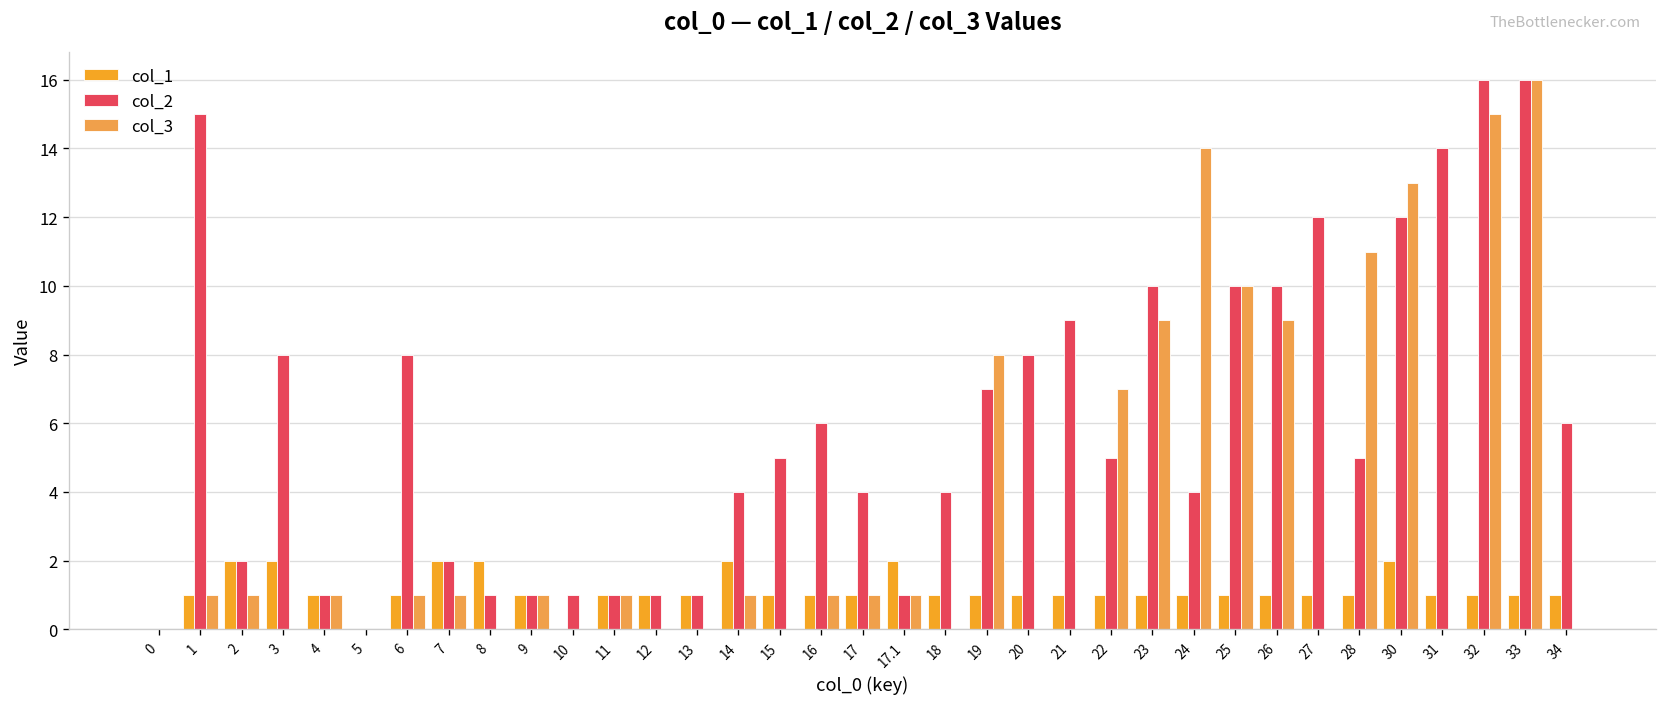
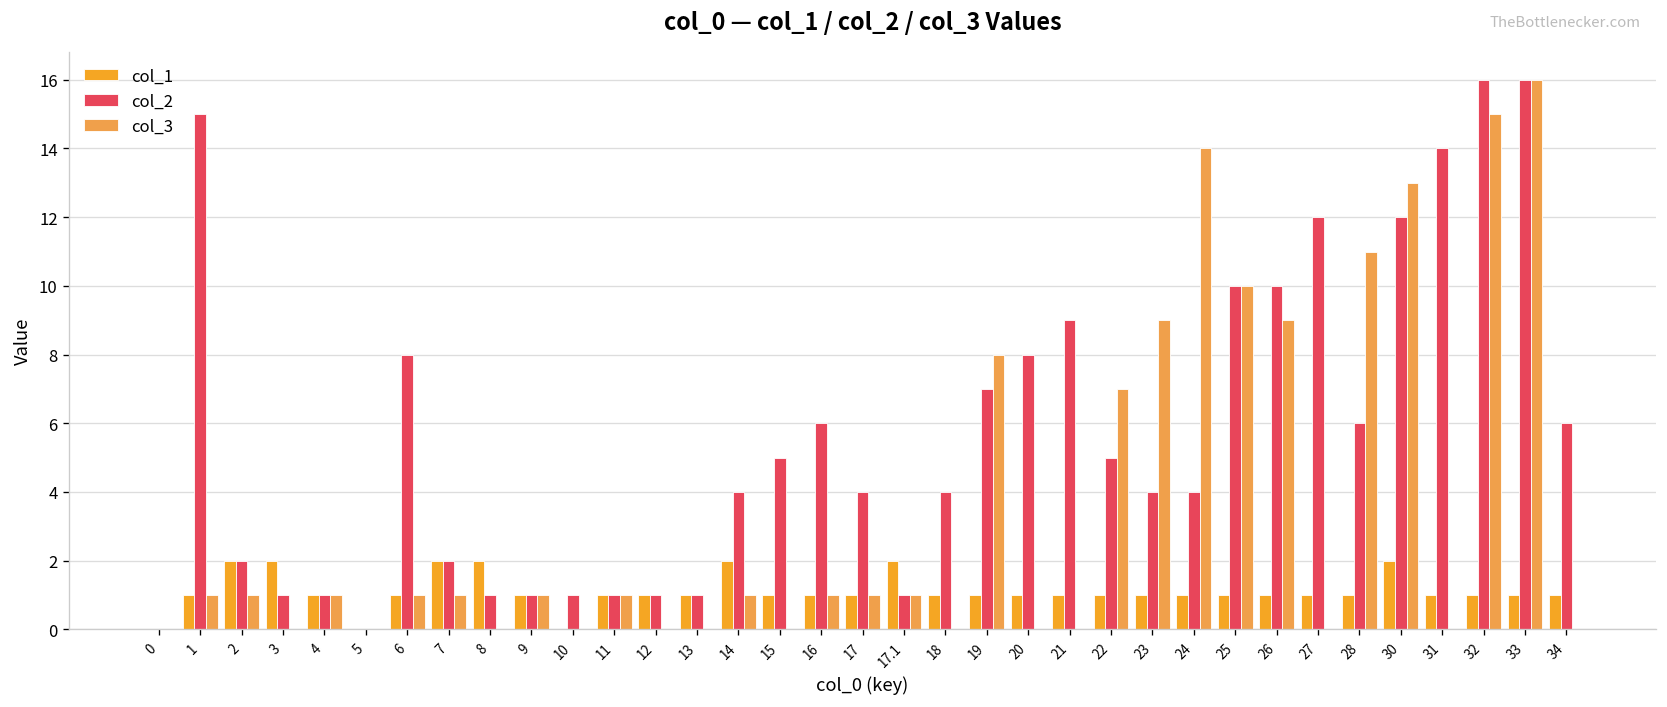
  {
    "col_2": {
      "0": 0,
      "1": 15,
      "2": 2,
-     "3": 8,
+     "3": 1,
      "4": 1,
      "5": 0,
      "6": 8,
      "7": 2,
      "8": 1,
      "9": 1,
      "10": 1,
      "11": 1,
      "12": 1,
      "13": 1,
      "14": 4,
      "15": 5,
      "16": 6,
      "17": 4,
      "17.1": 1,
      "18": 4,
      "19": 7,
      "20": 8,
      "21": 9,
      "22": 5,
-     "23": 10,
+     "23": 4,
      "24": 4,
      "25": 10,
      "26": 10,
      "27": 12,
-     "28": 5,
+     "28": 6,
      "30": 12,
      "31": 14,
      "32": 16,
      "33": 16,
      "34": 6
    }
  }
